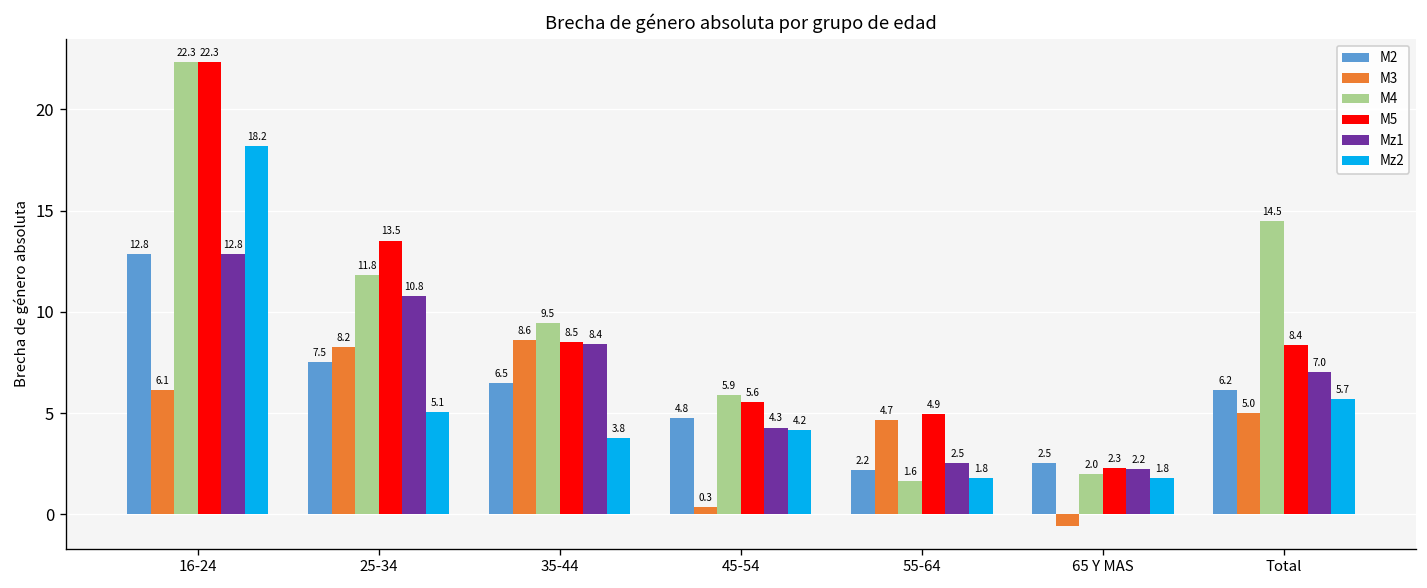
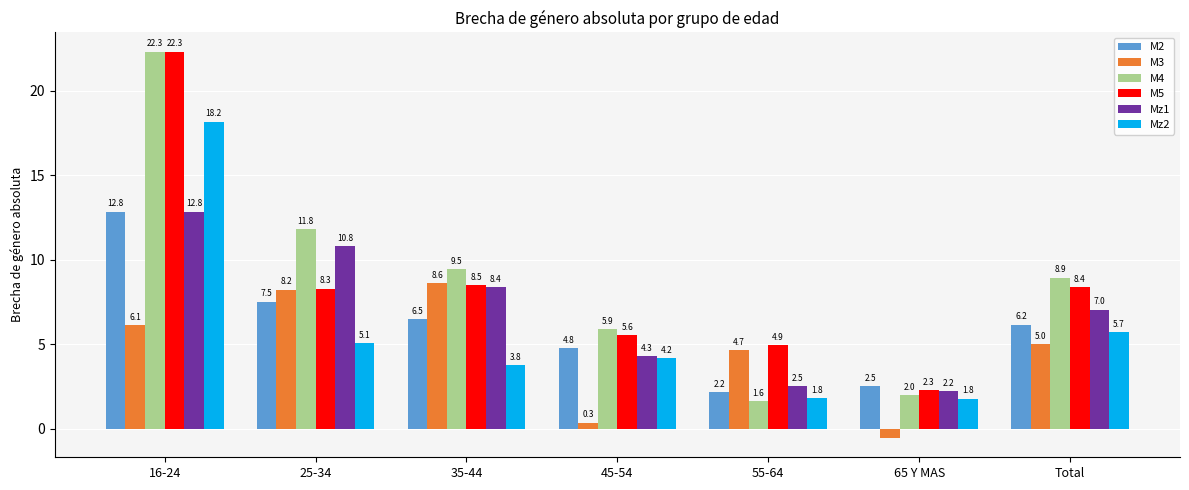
  {
    "M2": {
      "16-24": 12.8,
      "25-34": 7.5,
      "35-44": 6.5,
      "45-54": 4.8,
      "55-64": 2.2,
      "65 Y MAS": 2.5,
      "Total": 6.2
    },
    "M3": {
      "16-24": 6.1,
      "25-34": 8.2,
      "35-44": 8.6,
      "45-54": 0.3,
      "55-64": 4.7,
      "Total": 5.0
    },
    "M4": {
      "16-24": 22.3,
      "25-34": 11.8,
      "35-44": 9.5,
      "45-54": 5.9,
      "55-64": 1.6,
      "65 Y MAS": 2.0,
-     "Total": 14.5
+     "Total": 8.9
    },
    "M5": {
      "16-24": 22.3,
-     "25-34": 13.5,
+     "25-34": 8.3,
      "35-44": 8.5,
      "45-54": 5.6,
      "55-64": 4.9,
      "65 Y MAS": 2.3,
      "Total": 8.4
    },
    "Mz1": {
      "16-24": 12.8,
      "25-34": 10.8,
      "35-44": 8.4,
      "45-54": 4.3,
      "55-64": 2.5,
      "65 Y MAS": 2.2,
      "Total": 7.0
    },
    "Mz2": {
      "16-24": 18.2,
      "25-34": 5.1,
      "35-44": 3.8,
      "45-54": 4.2,
      "55-64": 1.8,
      "65 Y MAS": 1.8,
      "Total": 5.7
    }
  }
